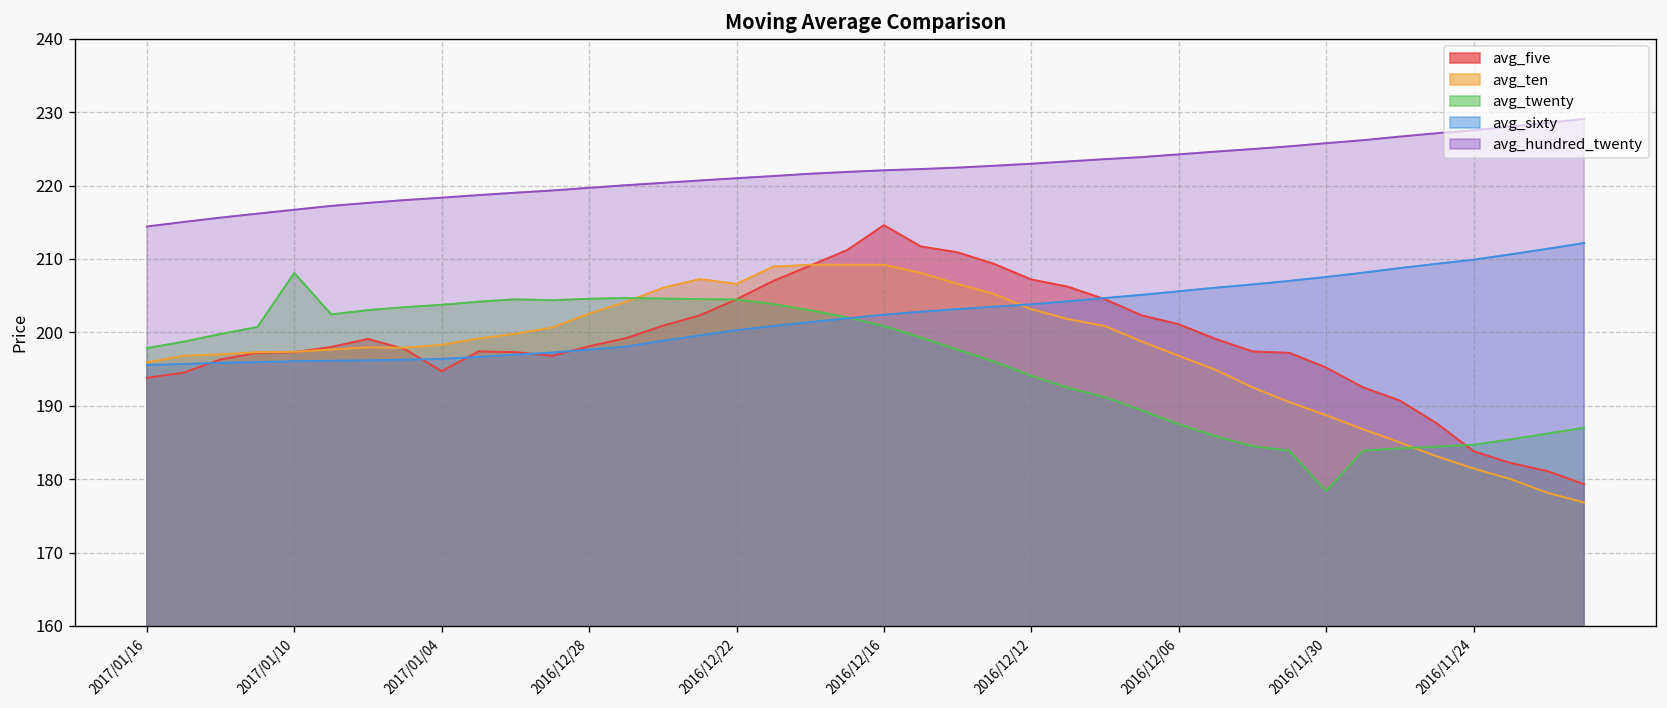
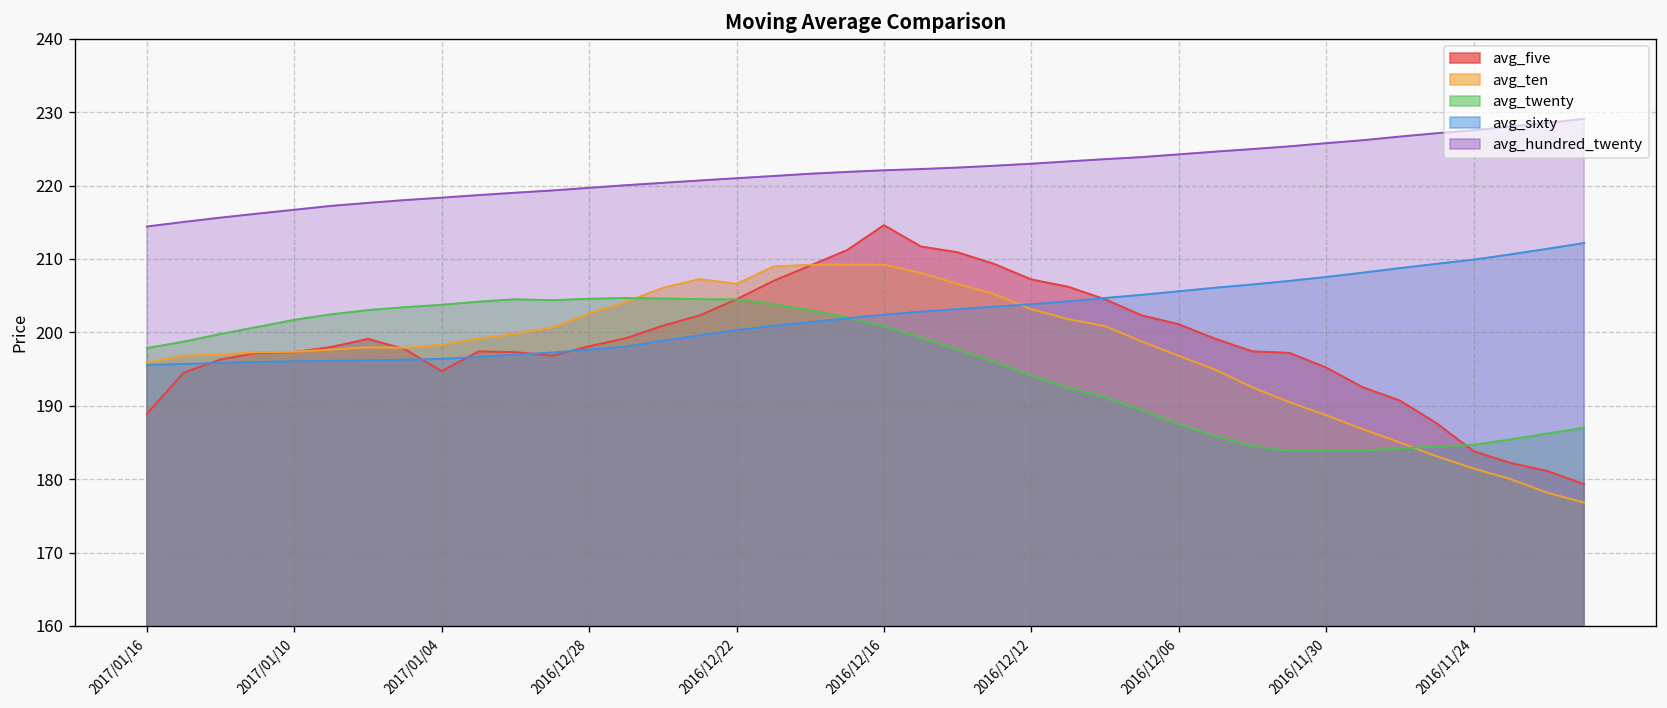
  {
    "avg_five": {
-     "2017/01/16": 194,
+     "2017/01/16": 189,
      "2017/01/04": 195,
      "2016/12/28": 198,
      "2016/12/16": 215,
      "2016/12/12": 207,
      "2016/12/06": 201,
      "2016/11/30": 195,
      "2016/11/24": 184
    },
    "avg_ten": {
      "2017/01/04": 198,
      "2016/12/28": 203,
      "2016/12/22": 207,
      "2016/12/16": 209,
      "2016/12/12": 203,
      "2016/12/06": 197,
      "2016/11/30": 189,
      "2016/11/24": 181
    },
    "avg_twenty": {
      "2017/01/16": 198,
-     "2017/01/10": 208,
+     "2017/01/10": 202,
      "2017/01/04": 204,
      "2016/12/28": 205,
      "2016/12/16": 201,
      "2016/12/12": 194,
      "2016/12/06": 187,
-     "2016/11/30": 178,
+     "2016/11/30": 184,
      "2016/11/24": 185
    }
  }
